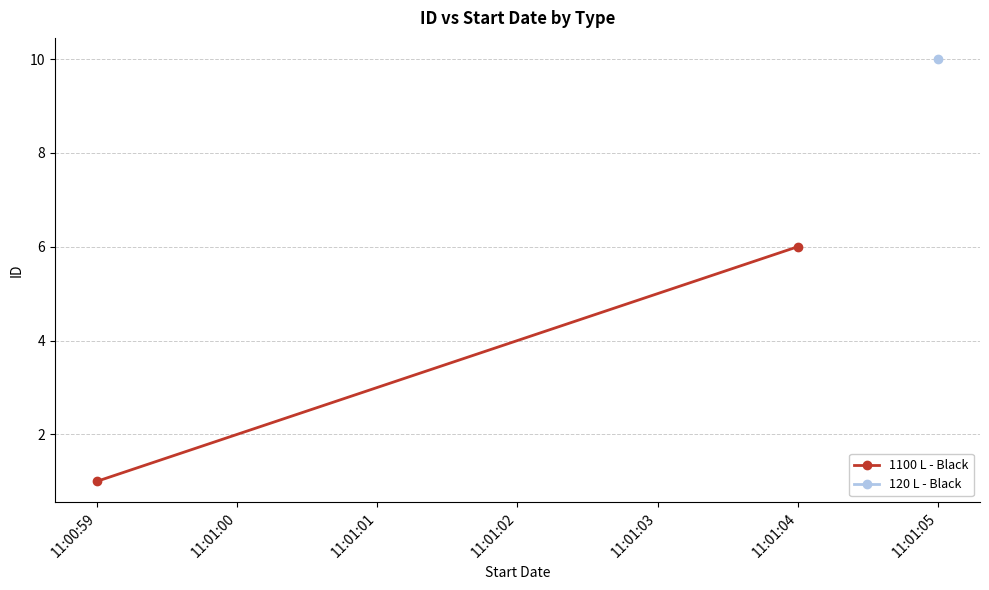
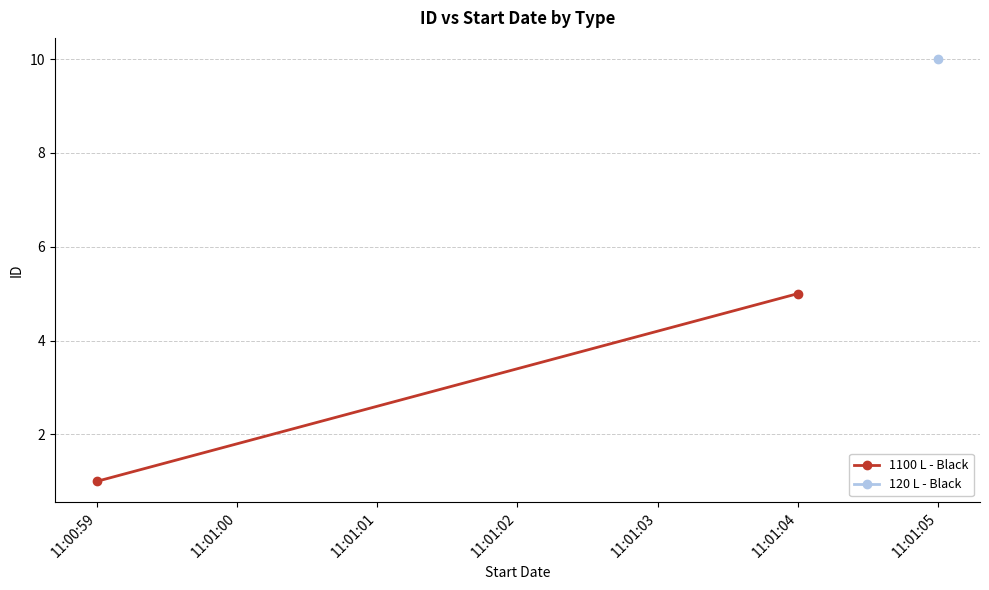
  {
    "1100 L - Black": {
      "11:00:59": 1,
-     "11:01:04": 6
+     "11:01:04": 5
    },
    "120 L - Black": {
      "11:01:05": 10
    }
  }
